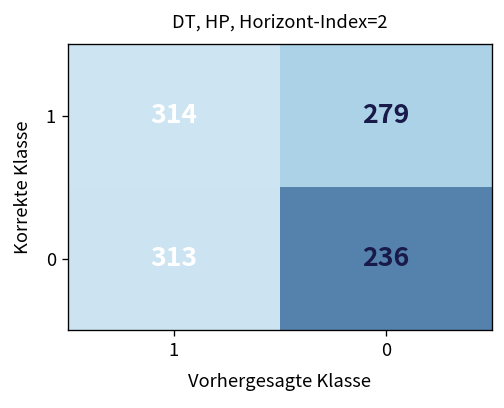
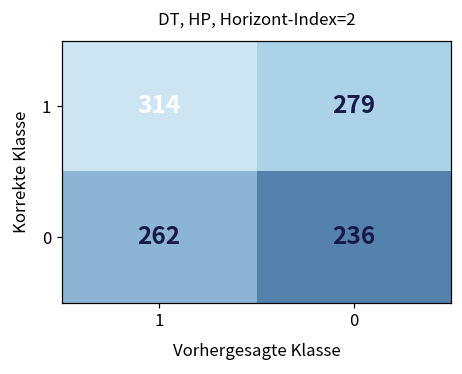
  {
    "1": {
      "1": 314,
      "0": 279
    },
    "0": {
-     "1": 313,
+     "1": 262,
      "0": 236
    }
  }
